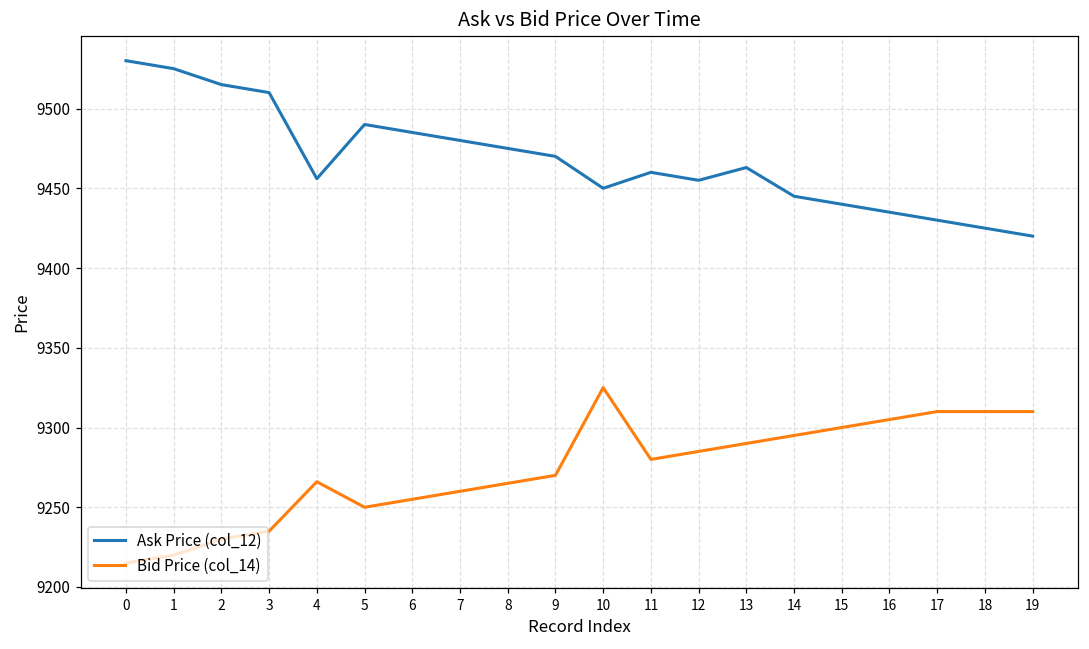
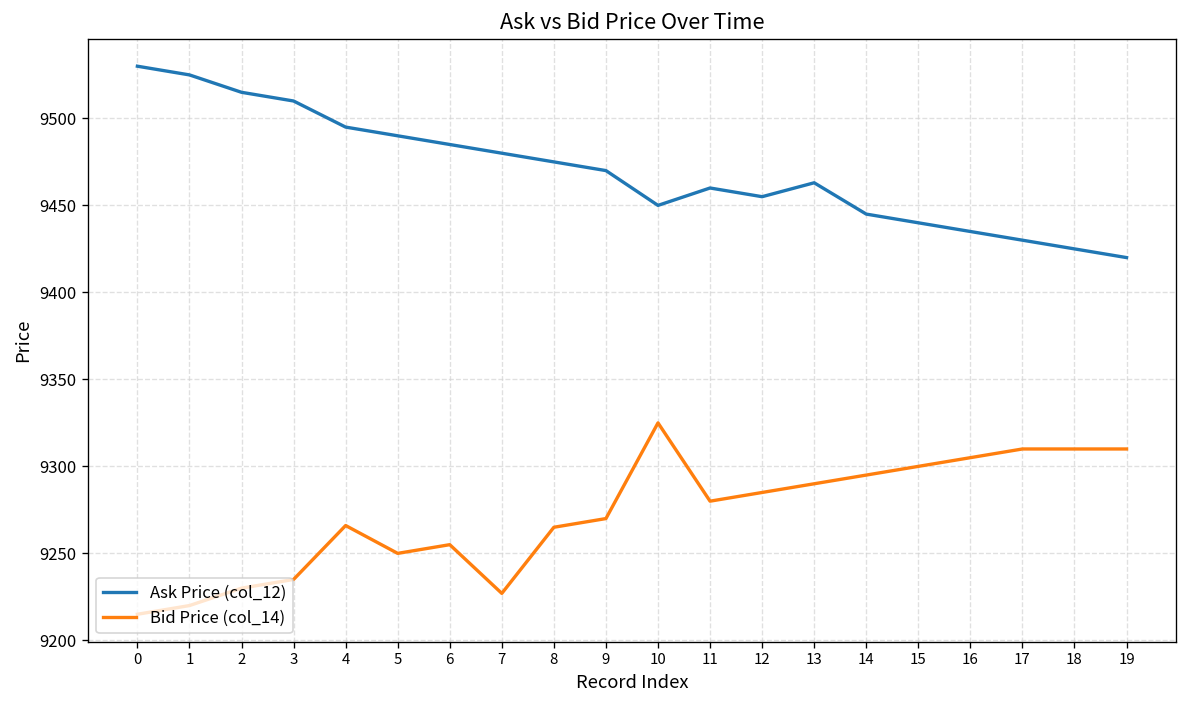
  {
    "Ask Price (col_12)": {
      "0": 9530,
      "1": 9525,
      "2": 9515,
      "3": 9510,
-     "4": 9456,
+     "4": 9495,
      "5": 9490,
      "6": 9485,
      "7": 9480,
      "8": 9475,
      "9": 9470,
      "10": 9450,
      "11": 9460,
      "12": 9455,
      "13": 9463,
      "14": 9445,
      "15": 9440,
      "16": 9435,
      "17": 9430,
      "18": 9425,
      "19": 9420
    },
    "Bid Price (col_14)": {
      "3": 9235,
      "4": 9266,
      "5": 9250,
      "6": 9255,
-     "7": 9260,
+     "7": 9227,
      "8": 9265,
      "9": 9270,
      "10": 9325,
      "11": 9280,
      "12": 9285,
      "13": 9290,
      "14": 9295,
      "15": 9300,
      "16": 9305,
      "17": 9310,
      "18": 9310,
      "19": 9310
    }
  }
